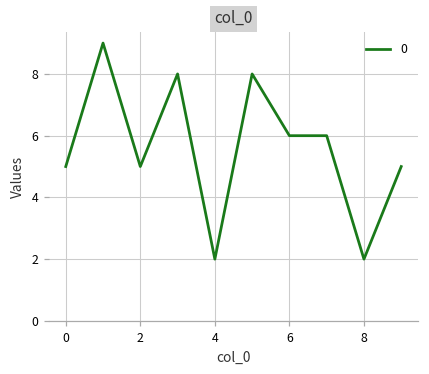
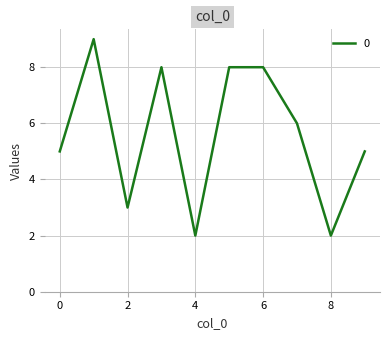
  {
    "0": 5,
-   "2": 5,
+   "2": 3,
    "4": 2,
-   "6": 6,
+   "6": 8,
    "8": 2
  }
